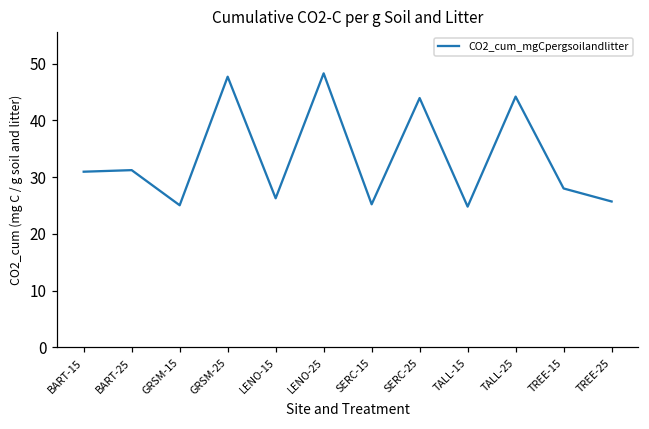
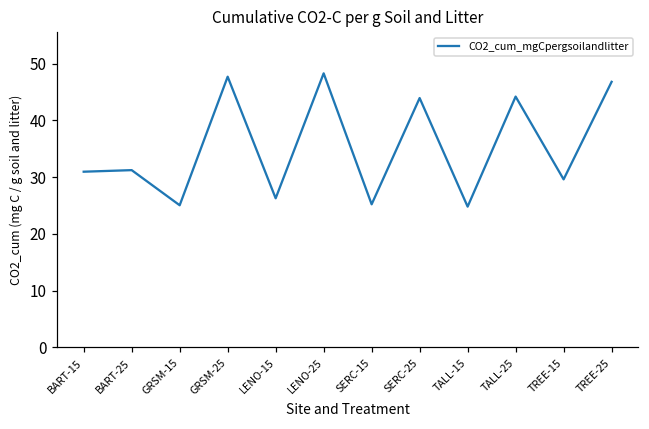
  {
    "BART-15": 31,
    "BART-25": 31,
    "GRSM-15": 25,
    "GRSM-25": 48,
    "LENO-15": 26,
    "LENO-25": 48,
    "SERC-15": 25,
    "SERC-25": 44,
    "TALL-15": 25,
    "TALL-25": 44,
-   "TREE-15": 28,
-   "TREE-25": 26
+   "TREE-15": 30,
+   "TREE-25": 47
  }
